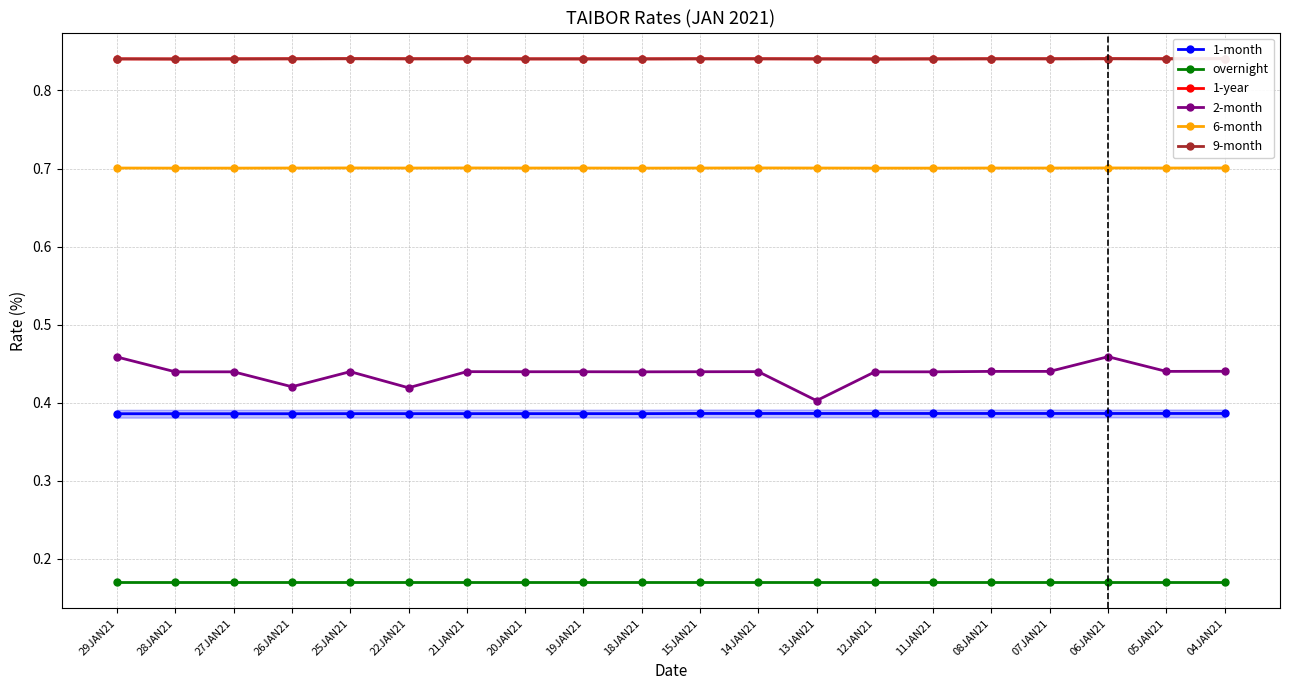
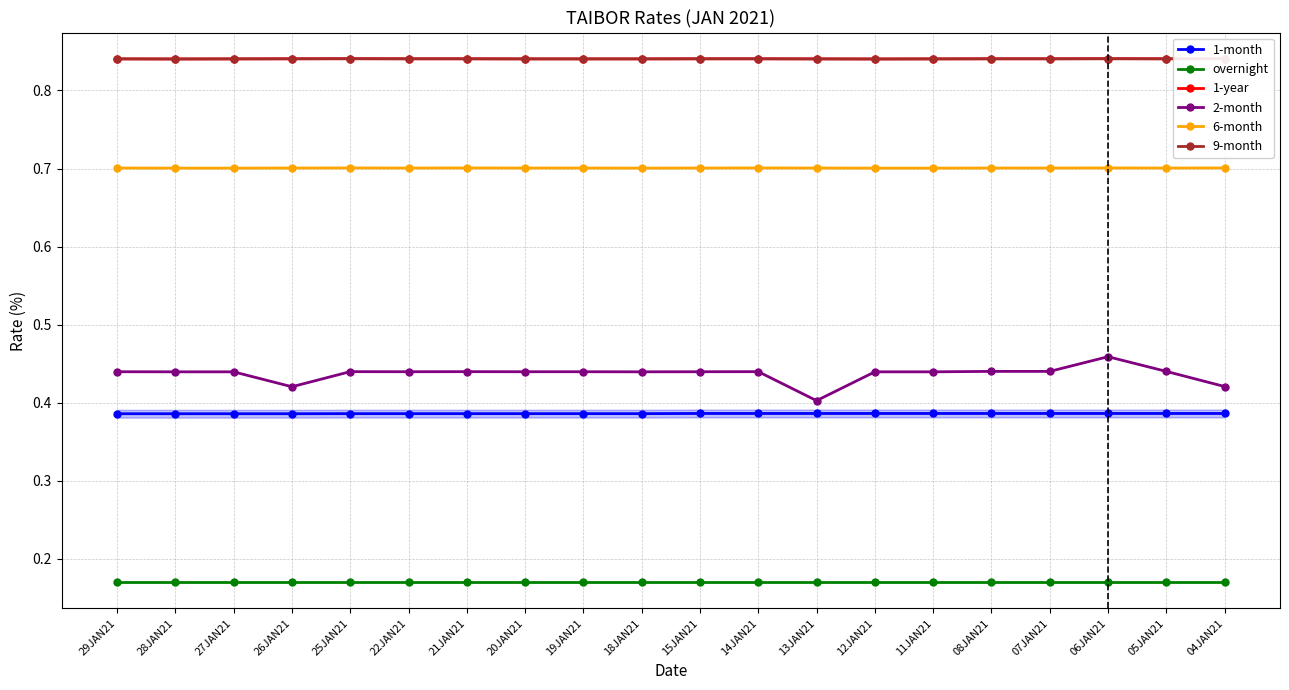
  {
    "overnight": {
      "29JAN21": 0.17,
      "28JAN21": 0.17,
      "27JAN21": 0.17,
      "26JAN21": 0.17,
      "25JAN21": 0.17,
      "22JAN21": 0.17,
      "21JAN21": 0.17,
      "20JAN21": 0.17,
      "19JAN21": 0.17,
      "18JAN21": 0.17,
      "15JAN21": 0.17,
      "14JAN21": 0.17,
      "13JAN21": 0.17,
      "12JAN21": 0.17,
      "11JAN21": 0.17,
      "08JAN21": 0.17,
      "07JAN21": 0.17,
      "06JAN21": 0.17,
      "05JAN21": 0.17,
      "04JAN21": 0.17
    },
    "9-month": {
      "29JAN21": 0.84,
      "28JAN21": 0.84,
      "27JAN21": 0.84,
      "26JAN21": 0.84,
      "25JAN21": 0.84,
      "22JAN21": 0.84,
      "21JAN21": 0.84,
      "20JAN21": 0.84,
      "19JAN21": 0.84,
      "18JAN21": 0.84,
      "15JAN21": 0.84,
      "14JAN21": 0.84,
      "13JAN21": 0.84,
      "12JAN21": 0.84,
      "11JAN21": 0.84,
      "08JAN21": 0.84,
      "07JAN21": 0.84,
      "06JAN21": 0.84,
      "05JAN21": 0.84
    },
    "2-month": {
-     "29JAN21": 0.46,
+     "29JAN21": 0.44,
      "28JAN21": 0.44,
      "27JAN21": 0.44,
      "26JAN21": 0.42,
      "25JAN21": 0.44,
-     "22JAN21": 0.42,
+     "22JAN21": 0.44,
      "21JAN21": 0.44,
      "20JAN21": 0.44,
      "19JAN21": 0.44,
      "18JAN21": 0.44,
      "15JAN21": 0.44,
      "14JAN21": 0.44,
      "13JAN21": 0.40,
      "12JAN21": 0.44,
      "11JAN21": 0.44,
      "08JAN21": 0.44,
      "07JAN21": 0.44,
      "06JAN21": 0.46,
      "05JAN21": 0.44,
-     "04JAN21": 0.44
+     "04JAN21": 0.42
    },
    "6-month": {
      "29JAN21": 0.70,
      "28JAN21": 0.70,
      "27JAN21": 0.70,
      "26JAN21": 0.70,
      "25JAN21": 0.70,
      "22JAN21": 0.70,
      "21JAN21": 0.70,
      "20JAN21": 0.70,
      "19JAN21": 0.70,
      "18JAN21": 0.70,
      "15JAN21": 0.70,
      "14JAN21": 0.70,
      "13JAN21": 0.70,
      "12JAN21": 0.70,
      "11JAN21": 0.70,
      "08JAN21": 0.70,
      "07JAN21": 0.70,
      "06JAN21": 0.70,
      "05JAN21": 0.70,
      "04JAN21": 0.70
    }
  }
